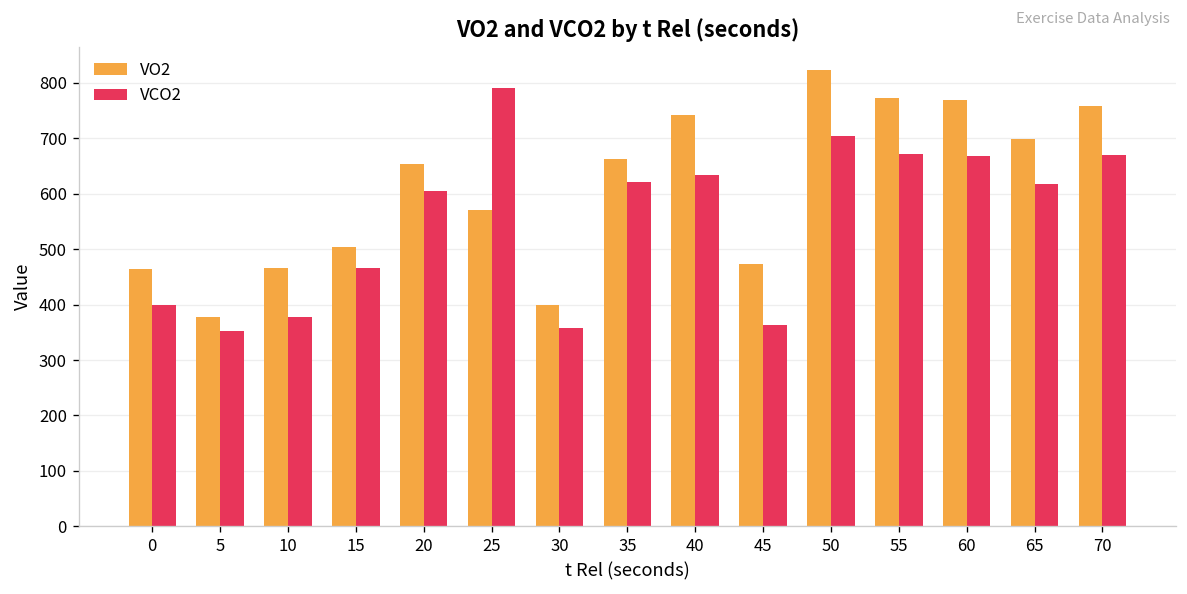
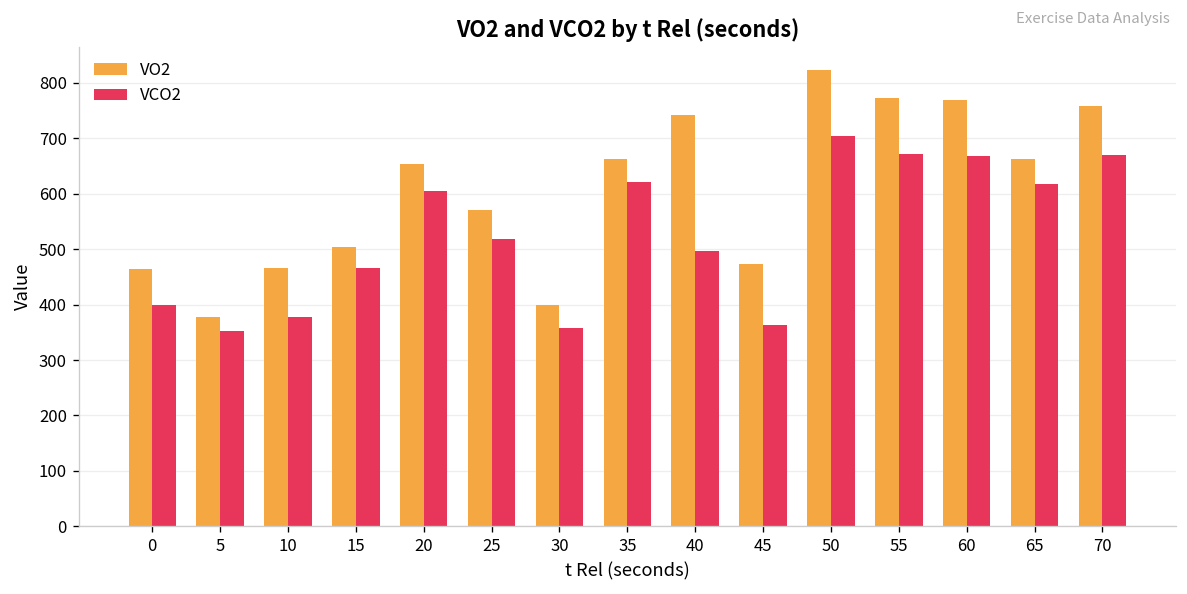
  {
    "VO2": {
      "0": 460,
      "5": 380,
      "10": 470,
      "15": 500,
      "20": 650,
      "25": 570,
      "30": 400,
      "35": 660,
      "40": 740,
      "45": 470,
      "50": 820,
      "55": 770,
      "60": 770,
-     "65": 700,
+     "65": 660,
      "70": 760
    },
    "VCO2": {
      "0": 400,
      "5": 350,
      "10": 380,
      "15": 470,
      "20": 600,
-     "25": 790,
+     "25": 520,
      "30": 360,
      "35": 620,
-     "40": 630,
+     "40": 500,
      "45": 360,
      "50": 700,
      "55": 670,
      "60": 670,
      "65": 620,
      "70": 670
    }
  }
